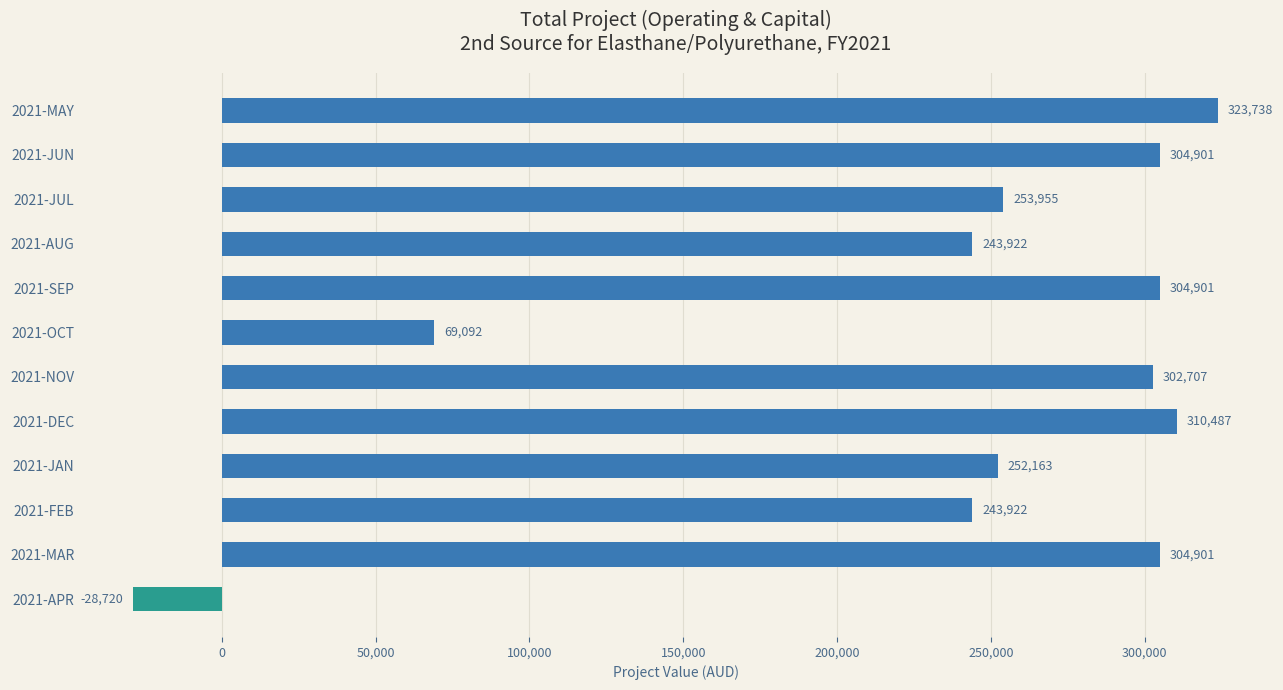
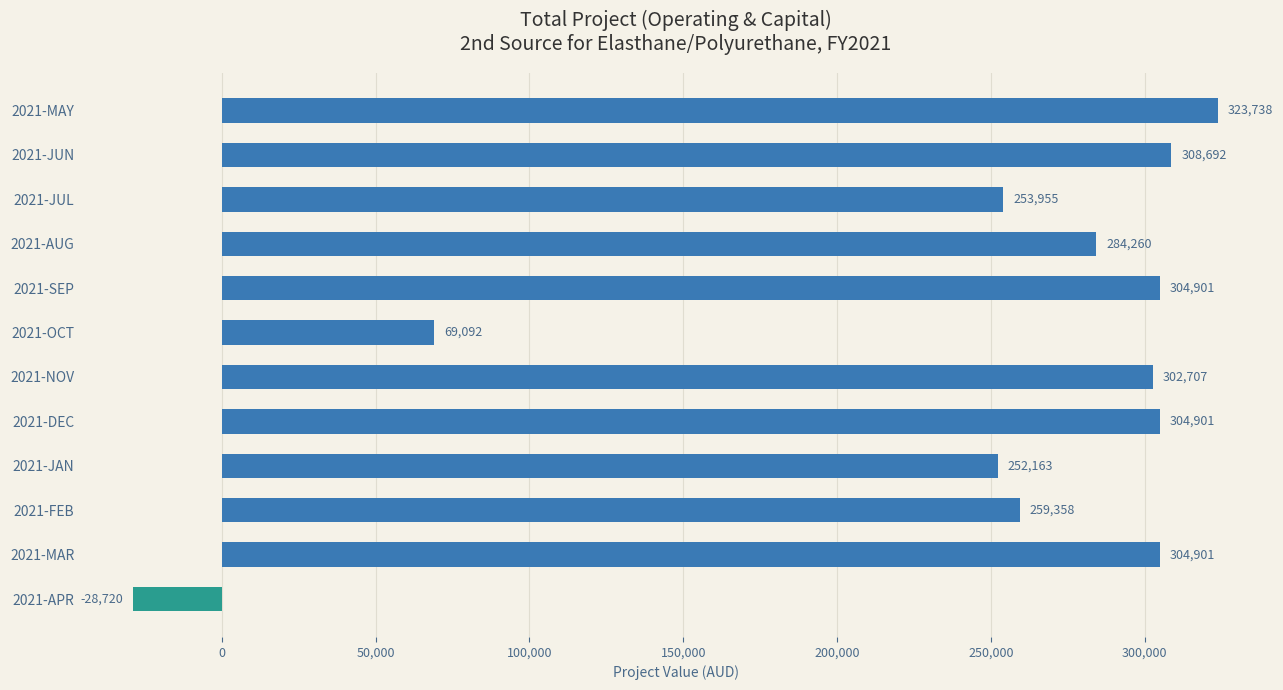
  {
    "2021-MAY": "323,738",
-   "2021-JUN": "304,901",
+   "2021-JUN": "308,692",
    "2021-JUL": "253,955",
-   "2021-AUG": "243,922",
+   "2021-AUG": "284,260",
    "2021-SEP": "304,901",
    "2021-OCT": "69,092",
    "2021-NOV": "302,707",
-   "2021-DEC": "310,487",
+   "2021-DEC": "304,901",
    "2021-JAN": "252,163",
-   "2021-FEB": "243,922",
+   "2021-FEB": "259,358",
    "2021-MAR": "304,901",
    "2021-APR": "-28,720"
  }
